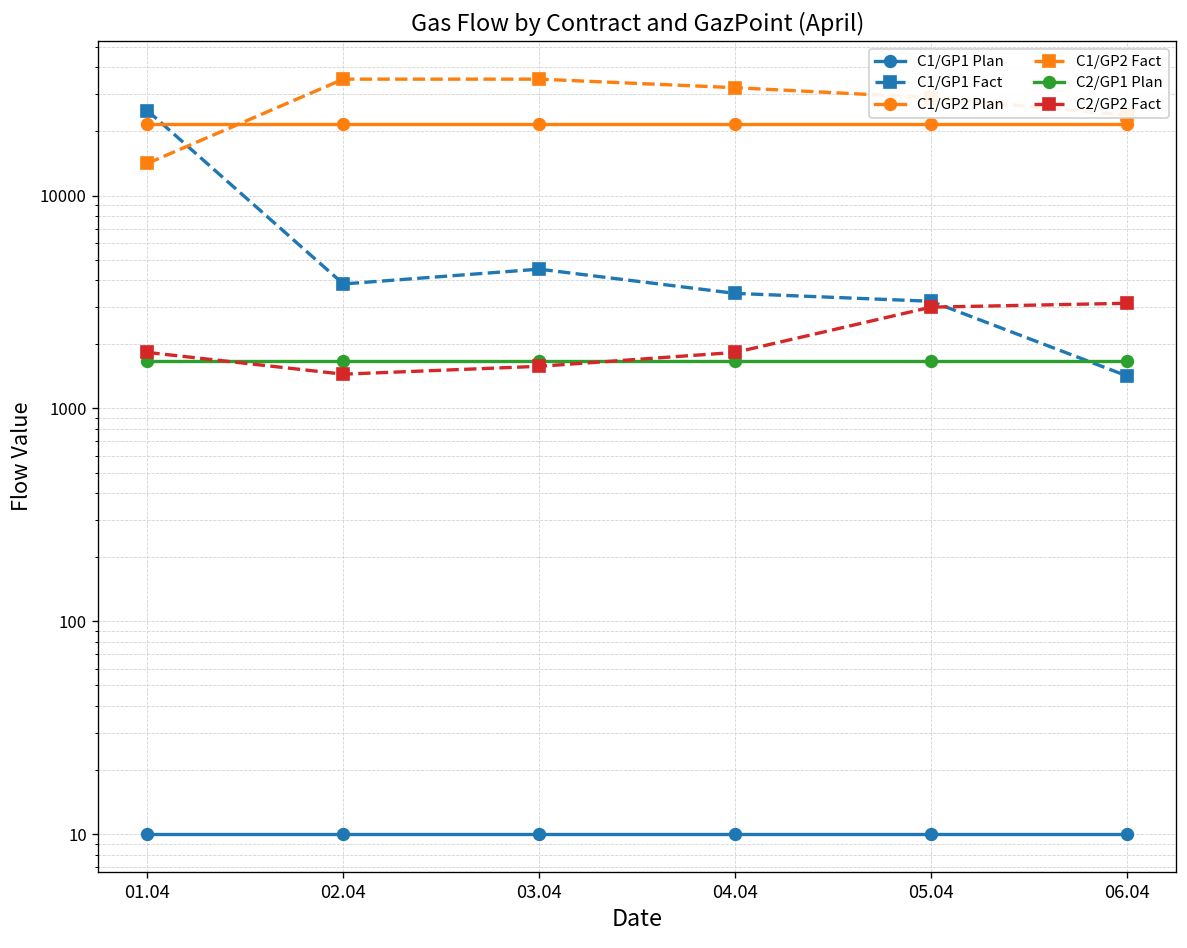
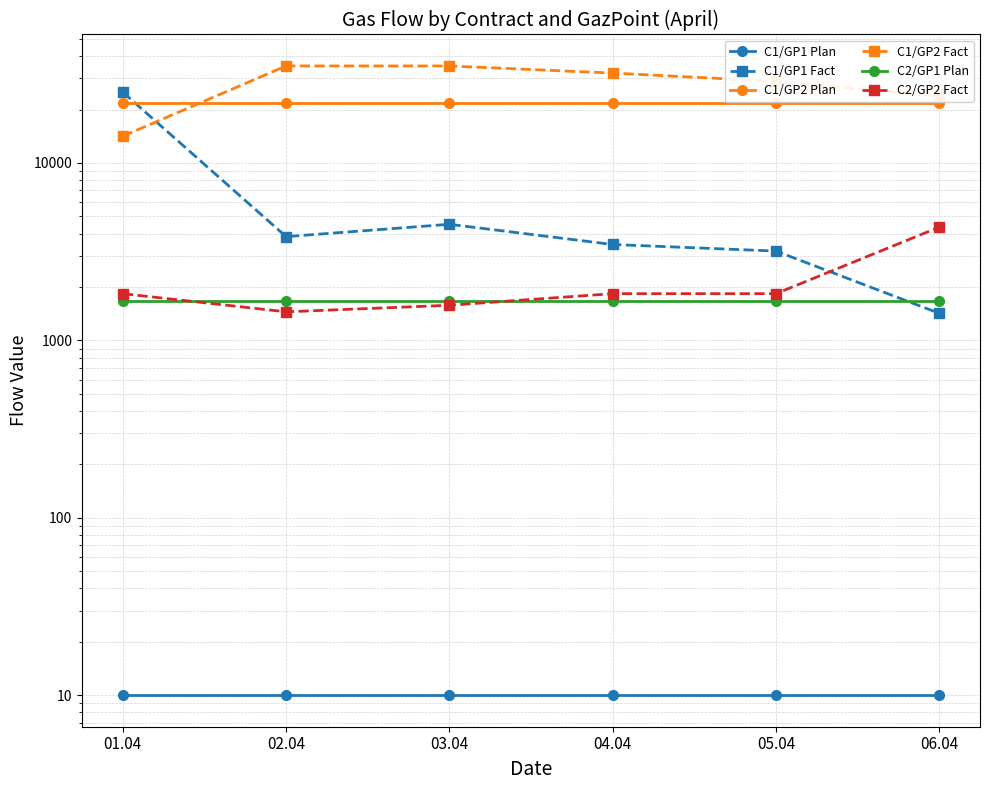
  {
    "C2/GP1 Plan": {
      "01.04": 1700,
      "02.04": 1700,
      "03.04": 1700,
      "04.04": 1700,
      "05.04": 1700,
      "06.04": 1700
    },
    "C2/GP2 Fact": {
      "01.04": 1800,
      "02.04": 1400,
      "03.04": 1600,
      "04.04": 1800,
-     "05.04": 3000,
-     "06.04": 3100
+     "05.04": 1800,
+     "06.04": 4300
    }
  }
